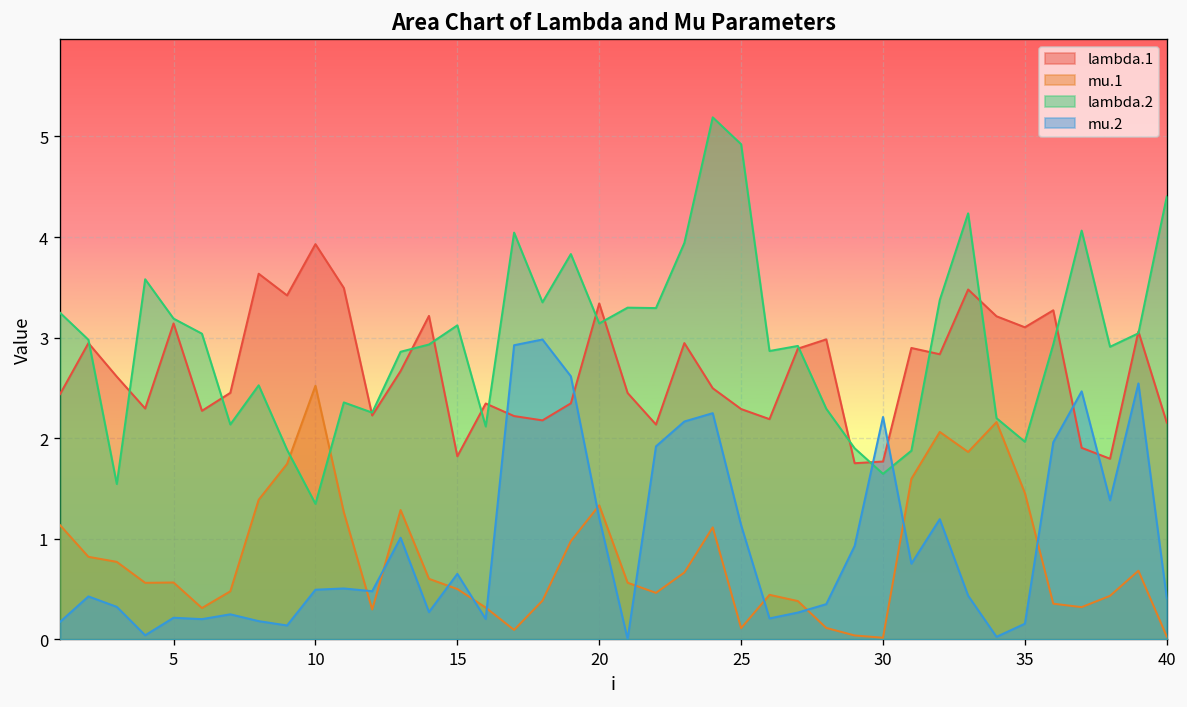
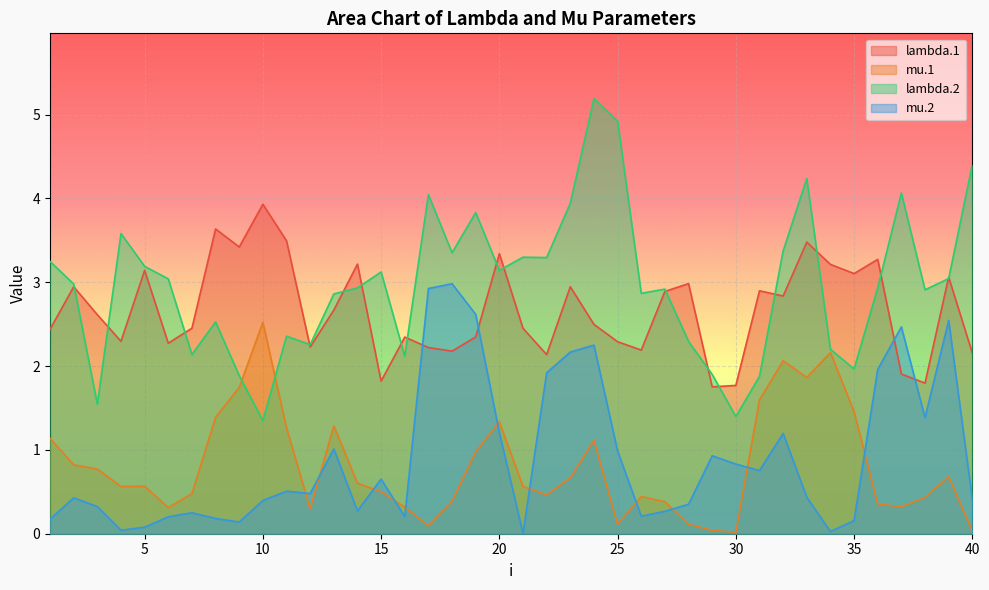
  {
    "lambda.2": {
      "5": 3.2,
      "10": 1.3,
      "15": 3.1,
      "20": 3.1,
      "25": 4.9,
-     "30": 1.6,
+     "30": 1.4,
      "35": 2.0,
      "40": 4.4
    },
    "mu.2": {
-     "5": 0.2,
-     "10": 0.5,
+     "5": 0.1,
+     "10": 0.4,
      "15": 0.7,
      "20": 1.2,
-     "25": 1.1,
-     "30": 2.2,
+     "25": 1.0,
+     "30": 0.8,
      "35": 0.2,
      "40": 0.4
    }
  }
